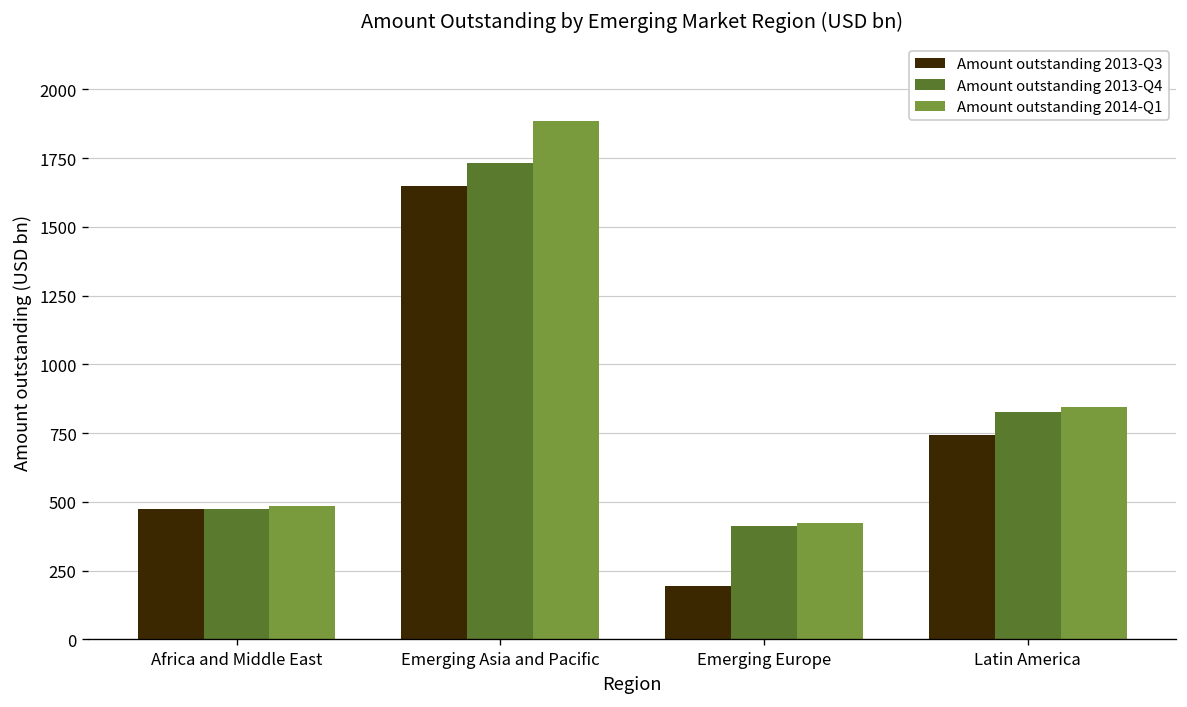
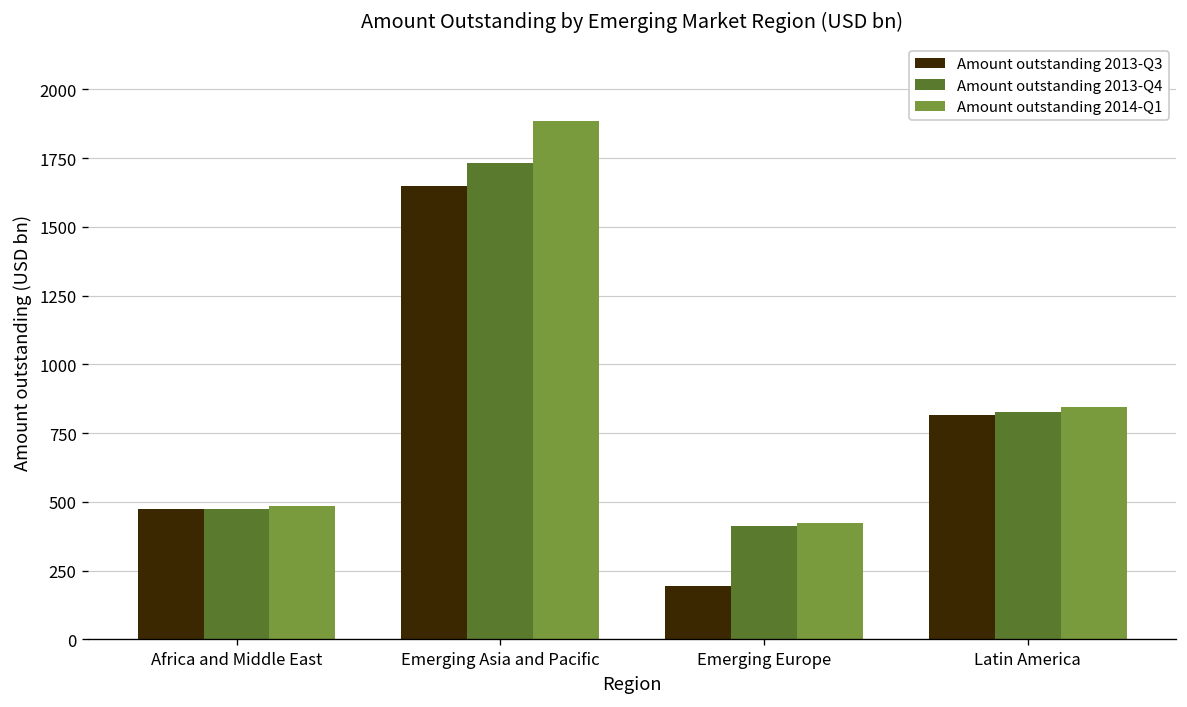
  {
    "Amount outstanding 2013-Q3": {
      "Africa and Middle East": 470,
      "Emerging Asia and Pacific": 1650,
      "Emerging Europe": 190,
-     "Latin America": 740
+     "Latin America": 820
    }
  }
